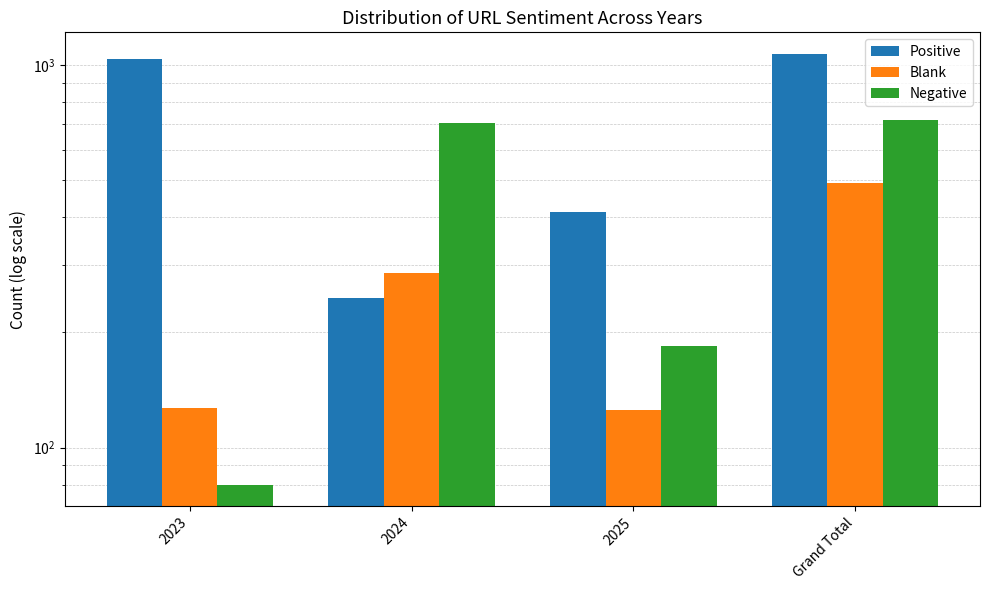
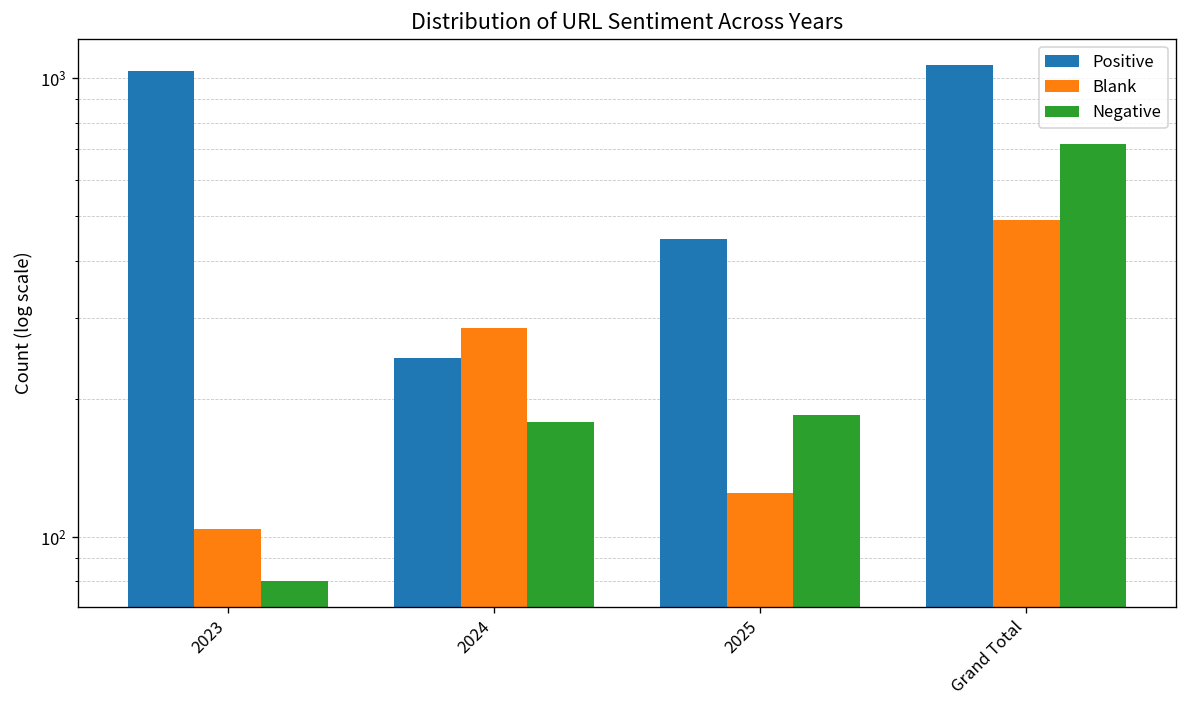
  {
    "Positive": {
      "2023": 1040,
      "2024": 250,
-     "2025": 410,
+     "2025": 450,
      "Grand Total": 1070
    },
    "Blank": {
-     "2023": 127,
+     "2023": 104,
      "2024": 290,
      "2025": 125,
      "Grand Total": 490
    },
    "Negative": {
      "2023": 80,
-     "2024": 710,
+     "2024": 180,
      "2025": 180,
      "Grand Total": 720
    }
  }
